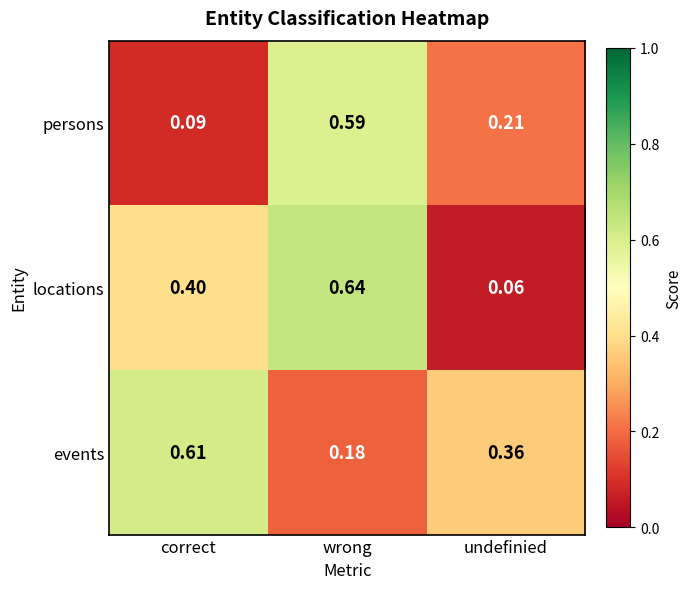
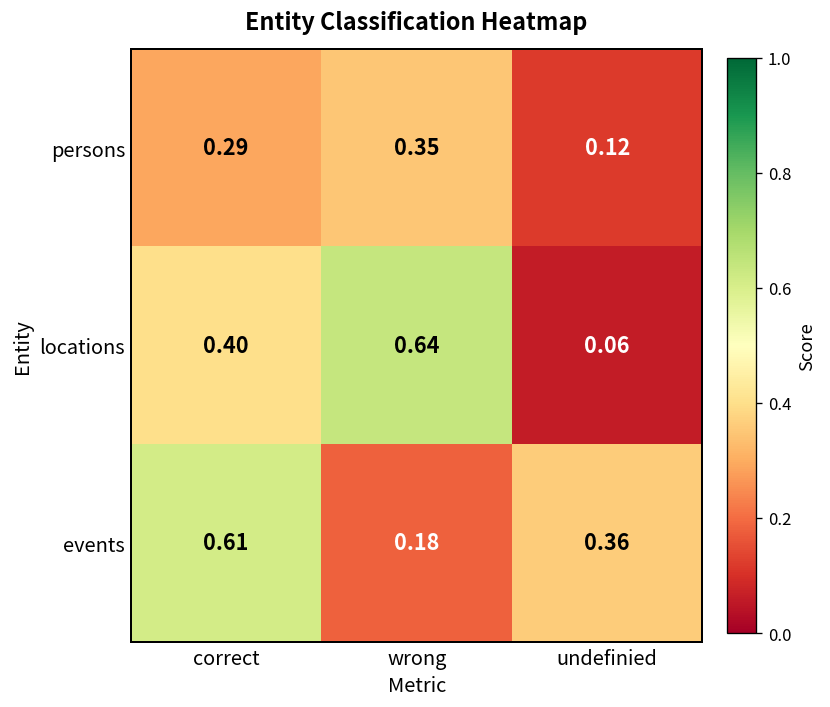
  {
    "persons": {
-     "correct": 0.09,
-     "wrong": 0.59,
-     "undefinied": 0.21
+     "correct": 0.29,
+     "wrong": 0.35,
+     "undefinied": 0.12
    },
    "locations": {
      "correct": 0.40,
      "wrong": 0.64,
      "undefinied": 0.06
    },
    "events": {
      "correct": 0.61,
      "wrong": 0.18,
      "undefinied": 0.36
    }
  }
